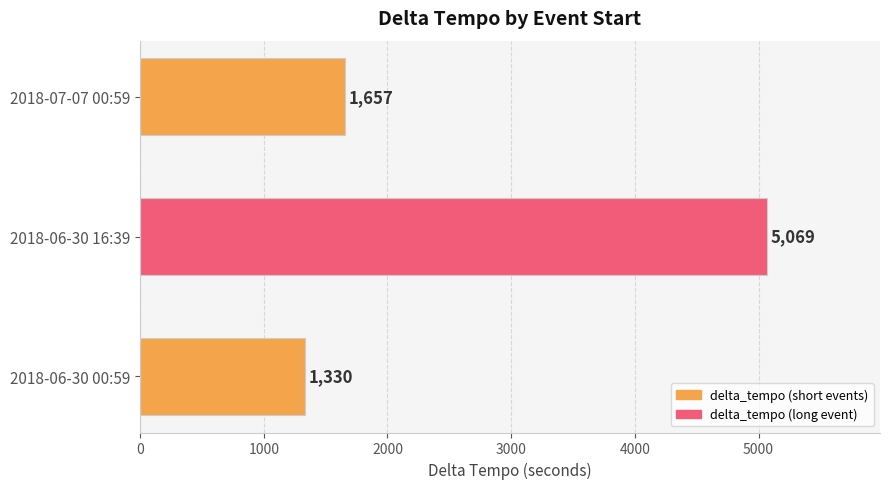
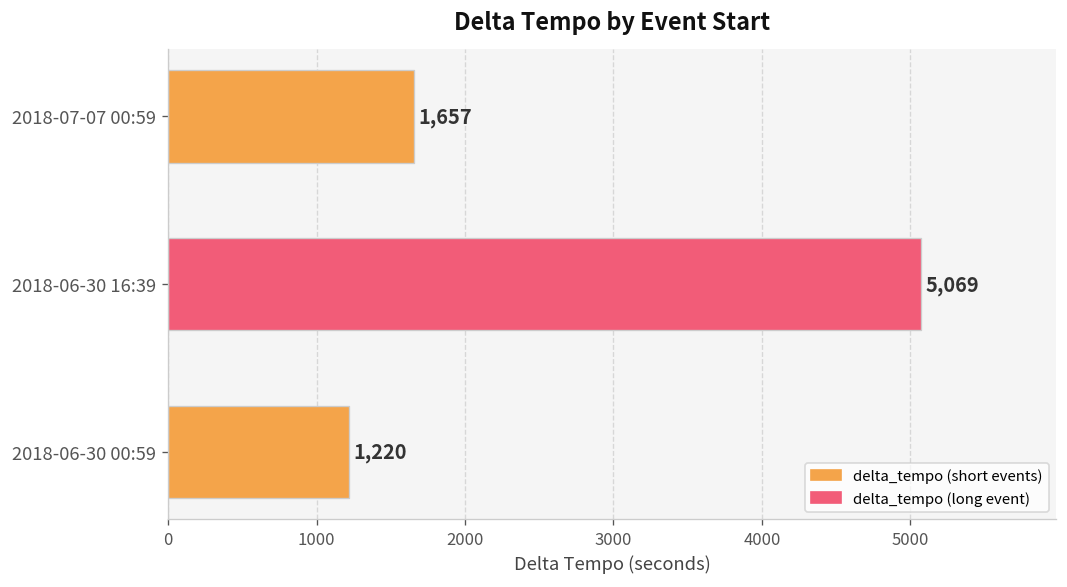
  {
    "2018-07-07 00:59": "1,657",
    "2018-06-30 16:39": "5,069",
-   "2018-06-30 00:59": "1,330"
+   "2018-06-30 00:59": "1,220"
  }
